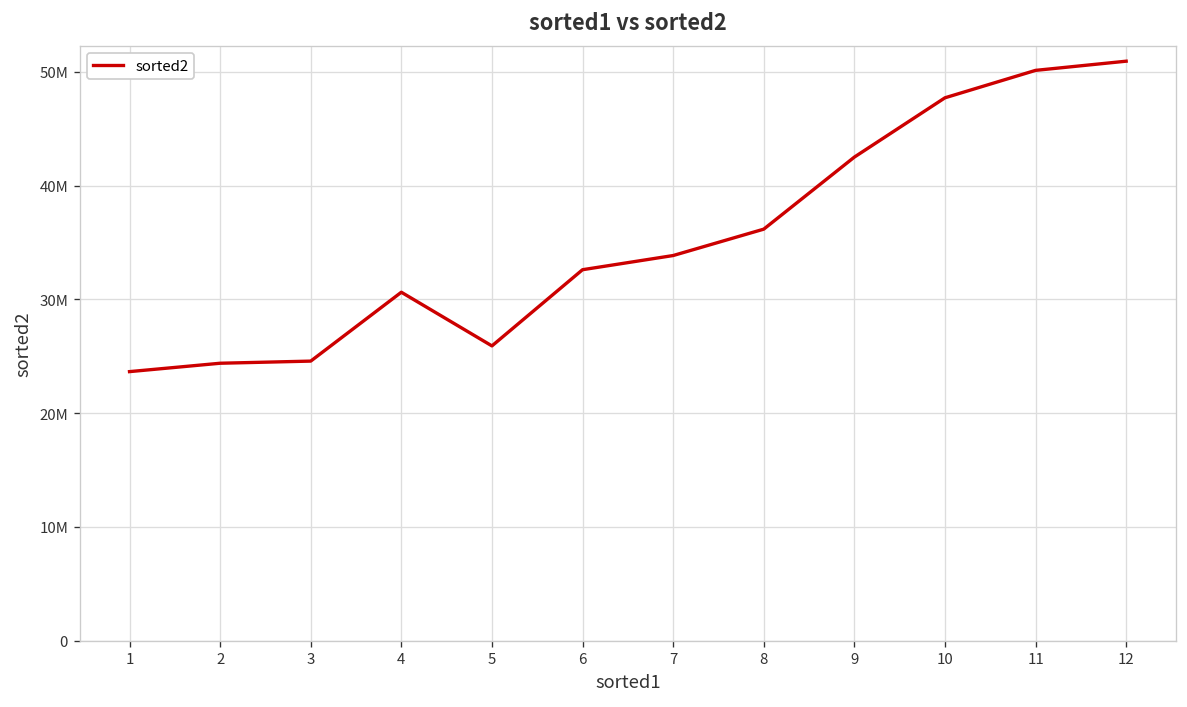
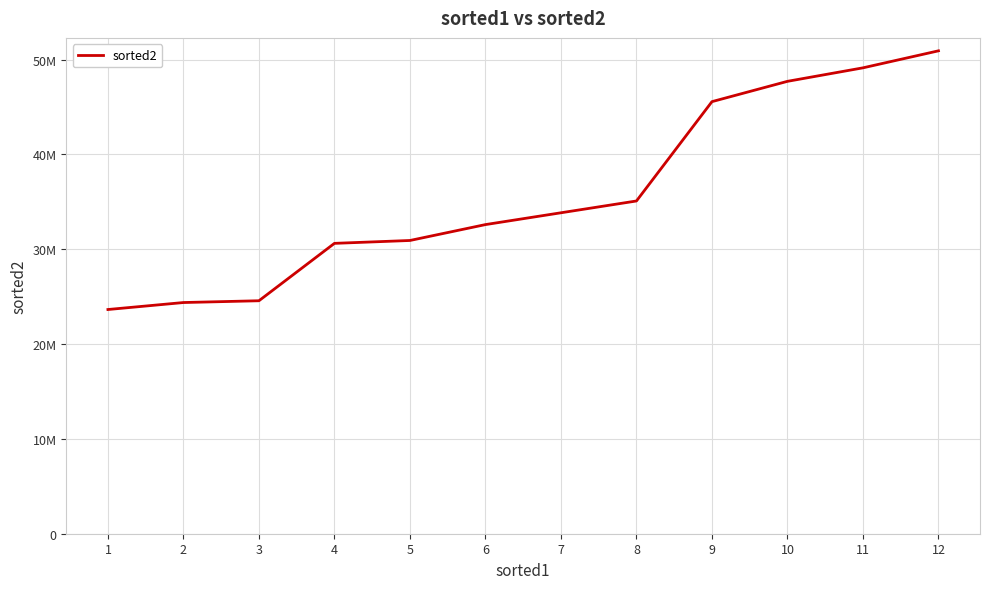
  {
    "1": 24000000,
    "2": 24000000,
    "3": 25000000,
    "4": 31000000,
-   "5": 26000000,
+   "5": 31000000,
    "6": 33000000,
    "7": 34000000,
-   "8": 36000000,
-   "9": 43000000,
+   "8": 35000000,
+   "9": 46000000,
    "10": 48000000,
-   "11": 50000000,
+   "11": 49000000,
    "12": 51000000
  }
